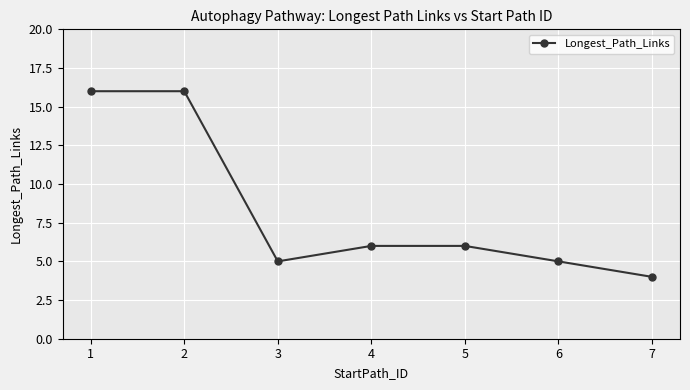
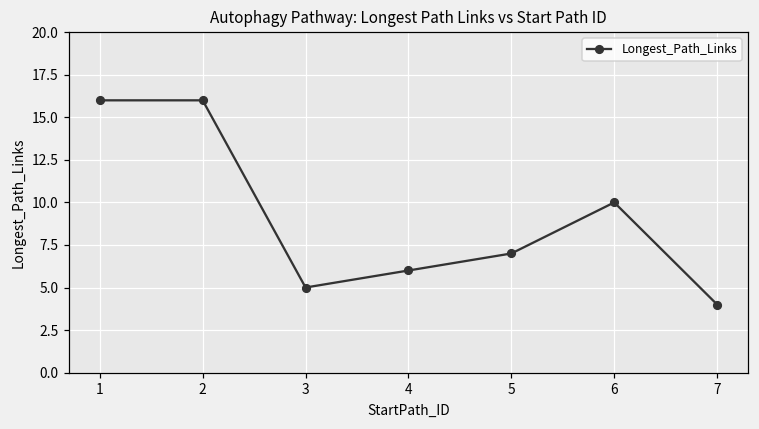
  {
    "1": 16,
    "2": 16,
    "3": 5,
    "4": 6,
-   "5": 6,
-   "6": 5,
+   "5": 7,
+   "6": 10,
    "7": 4
  }
